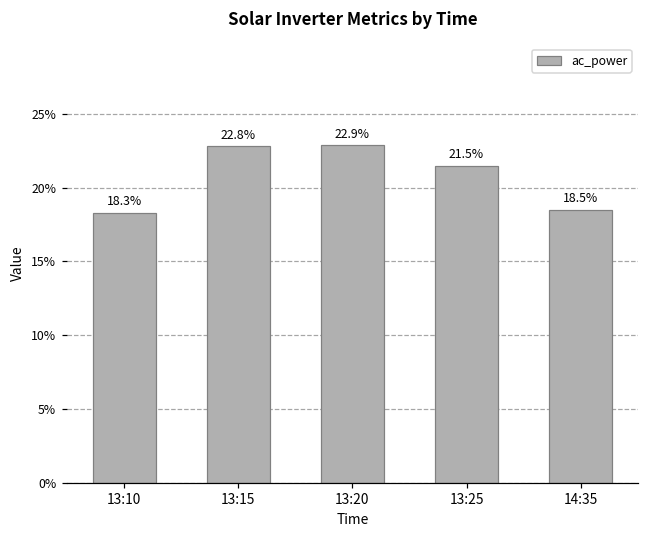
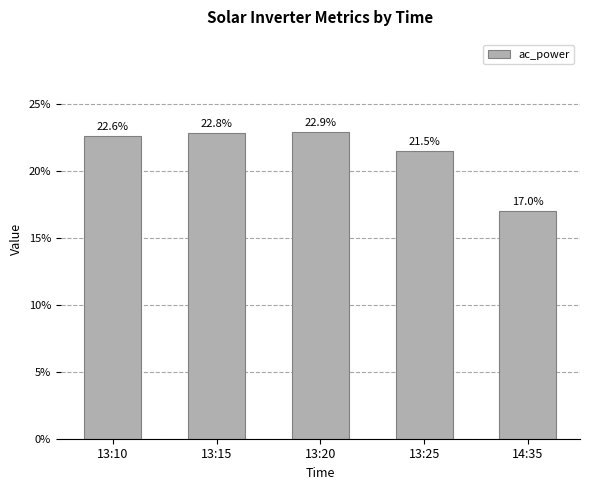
  {
-   "13:10": "18.3%",
+   "13:10": "22.6%",
    "13:15": "22.8%",
    "13:20": "22.9%",
    "13:25": "21.5%",
-   "14:35": "18.5%"
+   "14:35": "17.0%"
  }
